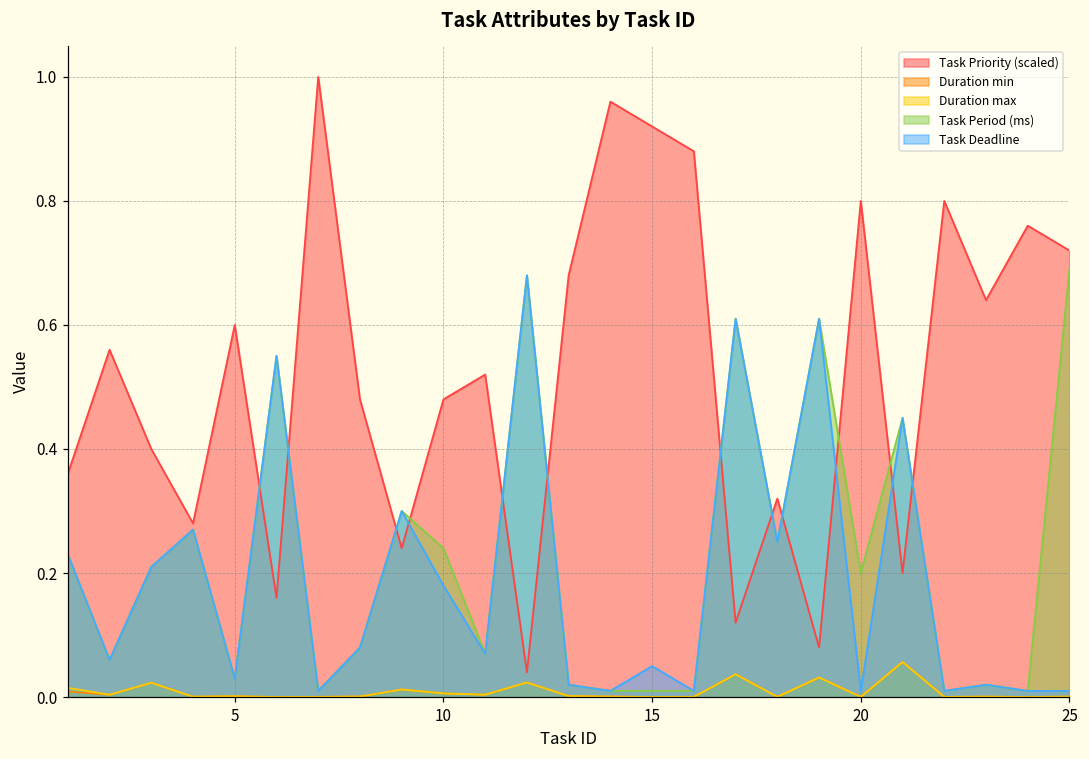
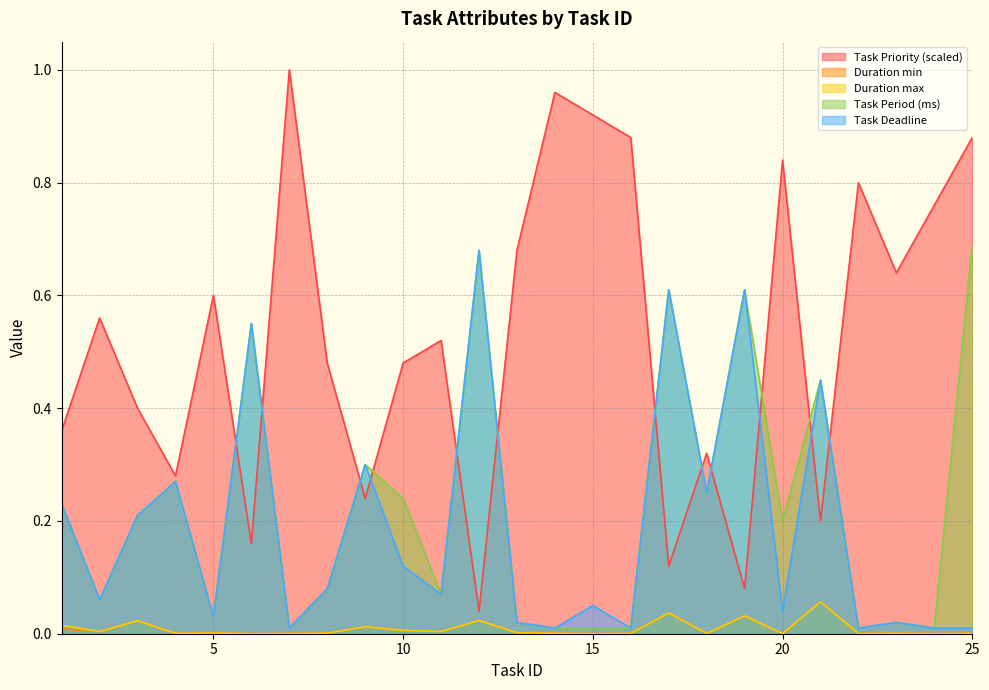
  {
    "Task Priority (scaled)": {
      "5": 0.60,
      "10": 0.48,
      "15": 0.92,
-     "20": 0.80,
-     "25": 0.72
+     "20": 0.84,
+     "25": 0.88
    },
    "Task Period (ms)": {
      "10": 0.24,
      "15": 0.01,
      "20": 0.20,
      "25": 0.69
    },
    "Task Deadline": {
-     "10": 0.18,
+     "10": 0.12,
      "15": 0.05,
-     "20": 0.01,
+     "20": 0.04,
      "25": 0.01
    }
  }
